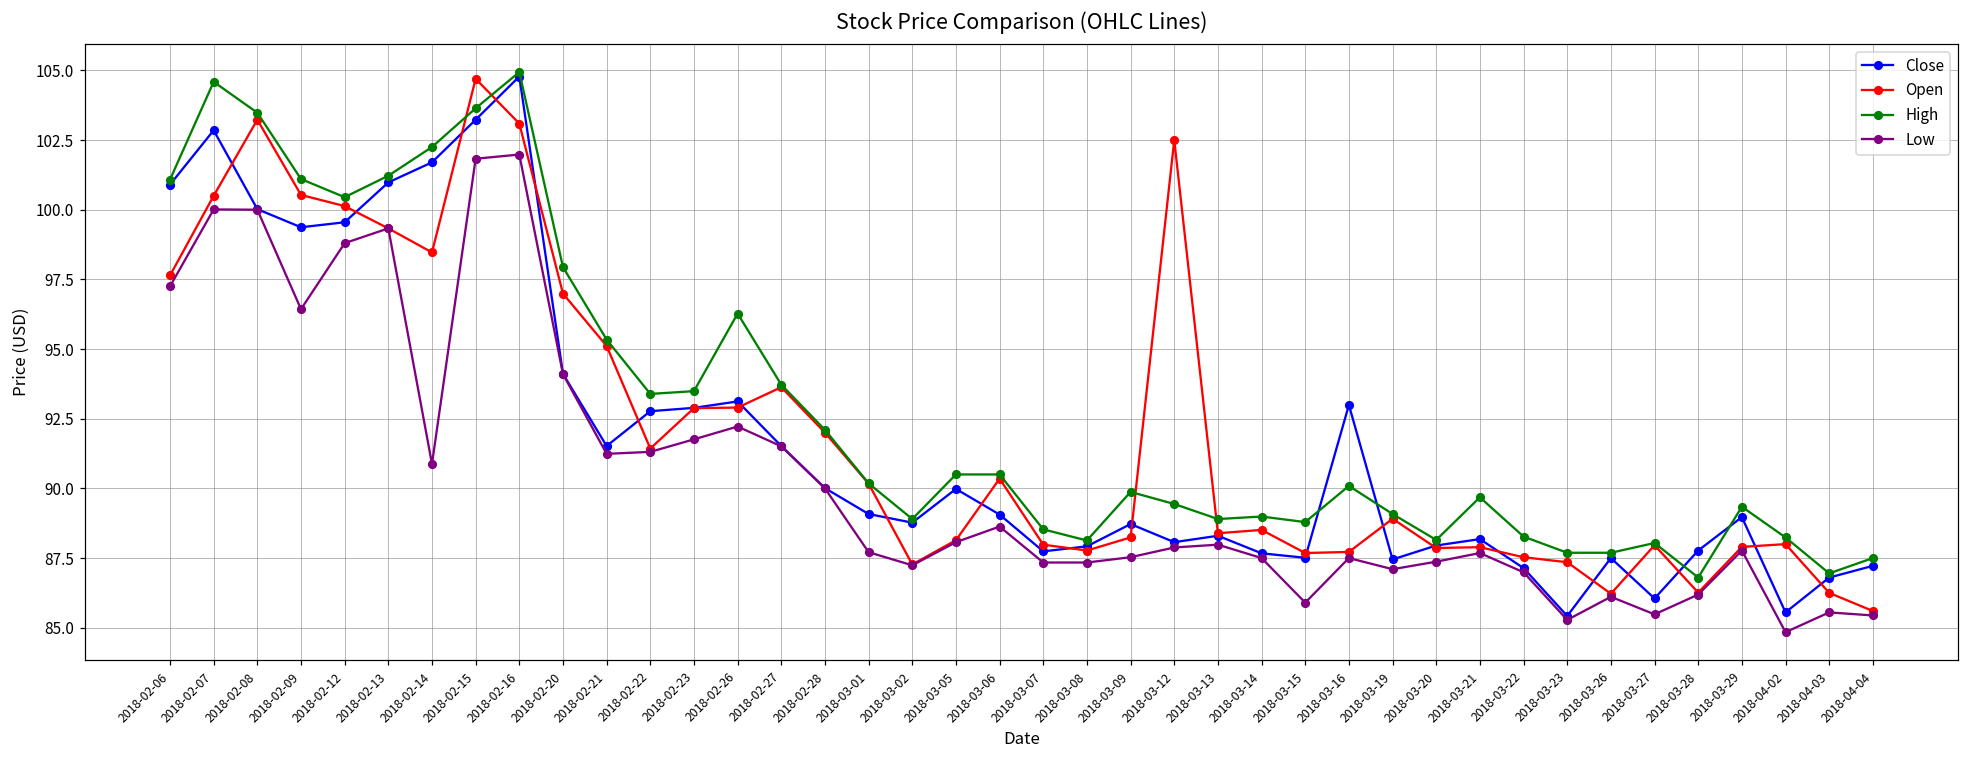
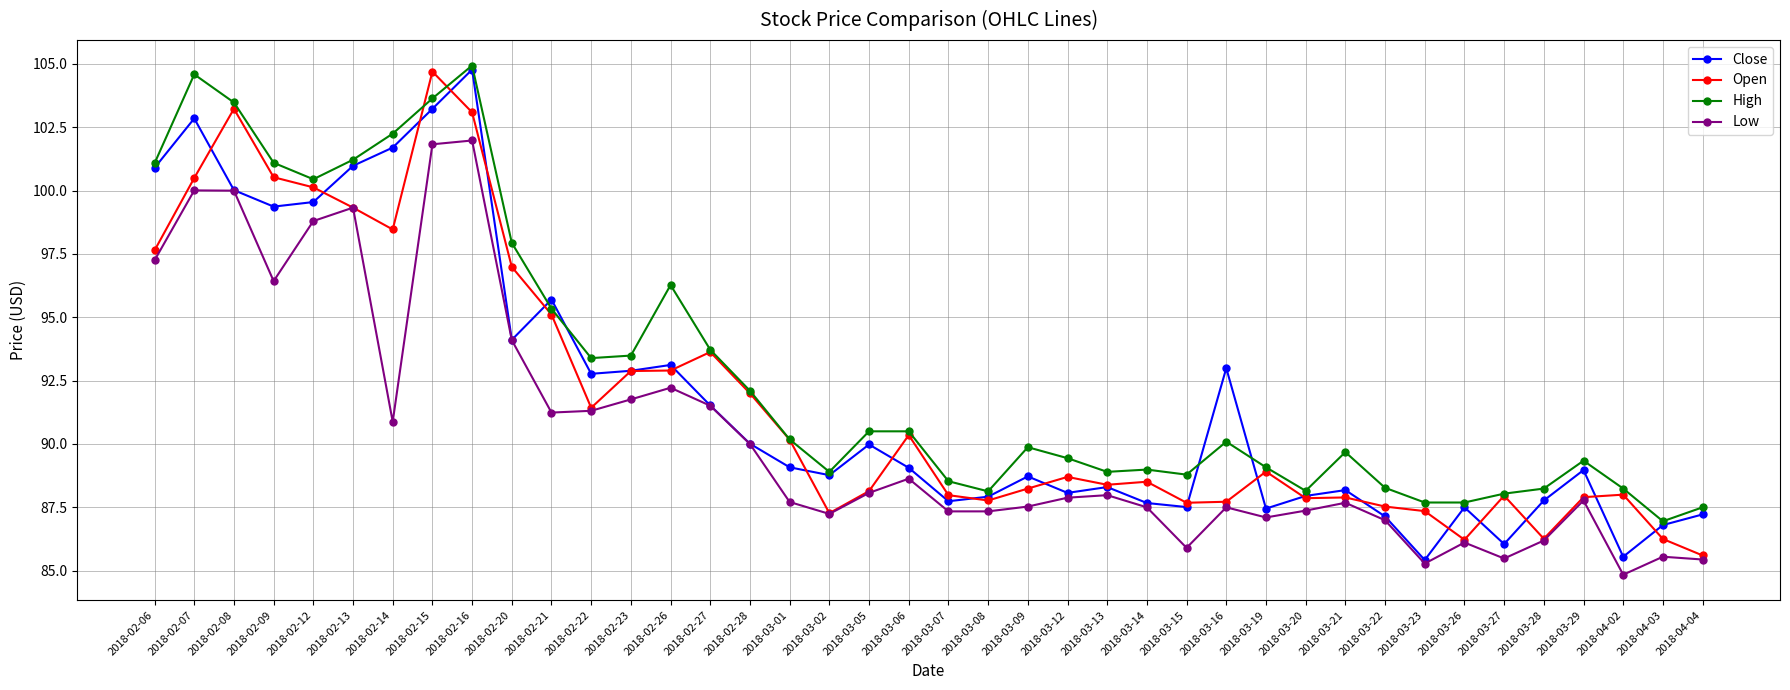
  {
    "Close": {
      "2018-02-06": 100.9,
      "2018-02-07": 102.8,
      "2018-02-09": 99.4,
      "2018-02-12": 99.6,
      "2018-02-13": 101.0,
      "2018-02-14": 101.7,
      "2018-02-15": 103.2,
      "2018-02-16": 104.8,
-     "2018-02-21": 91.5,
+     "2018-02-21": 95.7,
      "2018-02-22": 92.8,
      "2018-02-26": 93.1,
      "2018-03-01": 89.1,
      "2018-03-02": 88.8,
      "2018-03-05": 90.0,
      "2018-03-06": 89.1,
      "2018-03-07": 87.7,
      "2018-03-08": 87.9,
      "2018-03-09": 88.7,
      "2018-03-12": 88.1,
      "2018-03-14": 87.7,
      "2018-03-15": 87.5,
      "2018-03-16": 93.0,
      "2018-03-19": 87.4,
      "2018-03-21": 88.2,
      "2018-03-22": 87.1,
      "2018-03-23": 85.4,
      "2018-03-26": 87.5,
      "2018-03-27": 86.1,
      "2018-03-28": 87.8,
      "2018-03-29": 89.0,
      "2018-04-02": 85.6,
      "2018-04-03": 86.8,
      "2018-04-04": 87.2
    },
    "Open": {
      "2018-02-06": 97.6,
      "2018-02-07": 100.5,
      "2018-02-08": 103.2,
      "2018-02-09": 100.5,
      "2018-02-12": 100.1,
      "2018-02-14": 98.5,
      "2018-02-15": 104.7,
      "2018-02-16": 103.1,
      "2018-02-20": 97.0,
      "2018-02-21": 95.1,
      "2018-02-22": 91.4,
      "2018-02-26": 92.9,
      "2018-03-06": 90.3,
      "2018-03-07": 88.0,
      "2018-03-08": 87.8,
      "2018-03-09": 88.2,
-     "2018-03-12": 102.5,
+     "2018-03-12": 88.7,
      "2018-03-14": 88.5,
      "2018-03-15": 87.7,
      "2018-03-16": 87.7,
      "2018-03-19": 88.9,
      "2018-03-21": 87.9,
      "2018-03-22": 87.5,
      "2018-03-23": 87.3,
      "2018-03-26": 86.2,
      "2018-03-29": 87.9,
      "2018-04-02": 88.0,
      "2018-04-03": 86.3,
      "2018-04-04": 85.6
    },
    "High": {
      "2018-02-06": 101.1,
      "2018-02-07": 104.6,
      "2018-02-08": 103.5,
      "2018-02-09": 101.1,
      "2018-02-12": 100.4,
      "2018-02-13": 101.2,
      "2018-02-14": 102.3,
      "2018-02-15": 103.6,
      "2018-02-16": 104.9,
      "2018-02-20": 97.9,
      "2018-02-21": 95.3,
      "2018-02-22": 93.4,
      "2018-02-23": 93.5,
      "2018-02-26": 96.3,
      "2018-03-02": 88.9,
      "2018-03-05": 90.5,
      "2018-03-06": 90.5,
      "2018-03-07": 88.5,
      "2018-03-08": 88.1,
      "2018-03-09": 89.9,
      "2018-03-12": 89.4,
      "2018-03-13": 88.9,
      "2018-03-14": 89.0,
      "2018-03-15": 88.8,
      "2018-03-16": 90.1,
      "2018-03-19": 89.1,
      "2018-03-20": 88.2,
      "2018-03-21": 89.7,
      "2018-03-22": 88.3,
      "2018-03-23": 87.7,
      "2018-03-26": 87.7,
-     "2018-03-28": 86.8,
+     "2018-03-28": 88.2,
      "2018-03-29": 89.3,
      "2018-04-02": 88.2,
      "2018-04-03": 86.9,
      "2018-04-04": 87.5
    },
    "Low": {
      "2018-02-06": 97.3,
      "2018-02-07": 100.0,
      "2018-02-09": 96.4,
      "2018-02-12": 98.8,
      "2018-02-14": 90.9,
      "2018-02-15": 101.8,
      "2018-02-16": 102.0,
      "2018-02-21": 91.2,
      "2018-02-22": 91.3,
      "2018-02-23": 91.8,
      "2018-02-26": 92.2,
      "2018-03-01": 87.7,
      "2018-03-06": 88.6,
      "2018-03-07": 87.3,
      "2018-03-08": 87.3,
      "2018-03-09": 87.5,
      "2018-03-12": 87.9,
      "2018-03-13": 88.0,
      "2018-03-14": 87.5,
      "2018-03-15": 85.9,
      "2018-03-16": 87.5,
      "2018-03-19": 87.1,
      "2018-03-20": 87.4,
      "2018-03-21": 87.7,
      "2018-03-22": 87.0,
      "2018-03-23": 85.3,
      "2018-03-26": 86.1,
      "2018-03-27": 85.5,
      "2018-03-29": 87.8,
      "2018-04-02": 84.8,
      "2018-04-03": 85.6,
      "2018-04-04": 85.4
    }
  }
